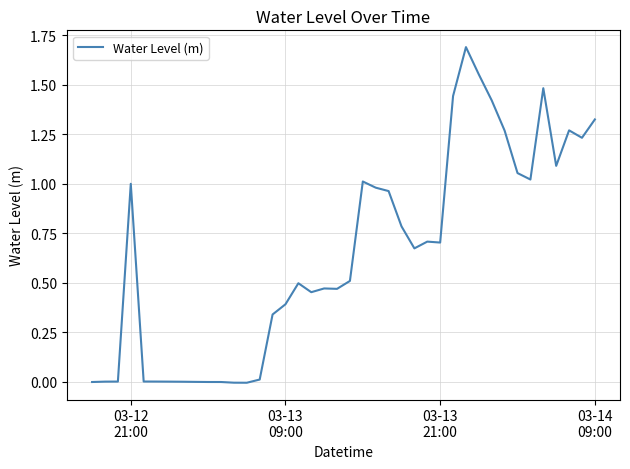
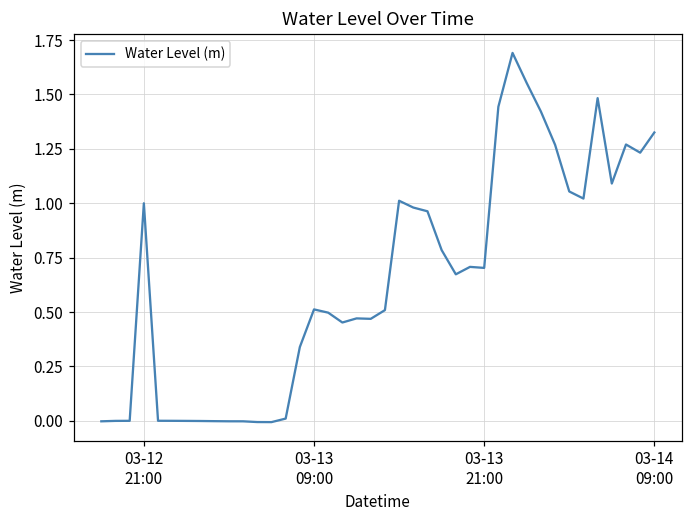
  {
    "03-12 21:00": 1.00,
-   "03-13 09:00": 0.39,
+   "03-13 09:00": 0.51,
    "03-13 21:00": 0.70,
    "03-14 09:00": 1.33
  }
